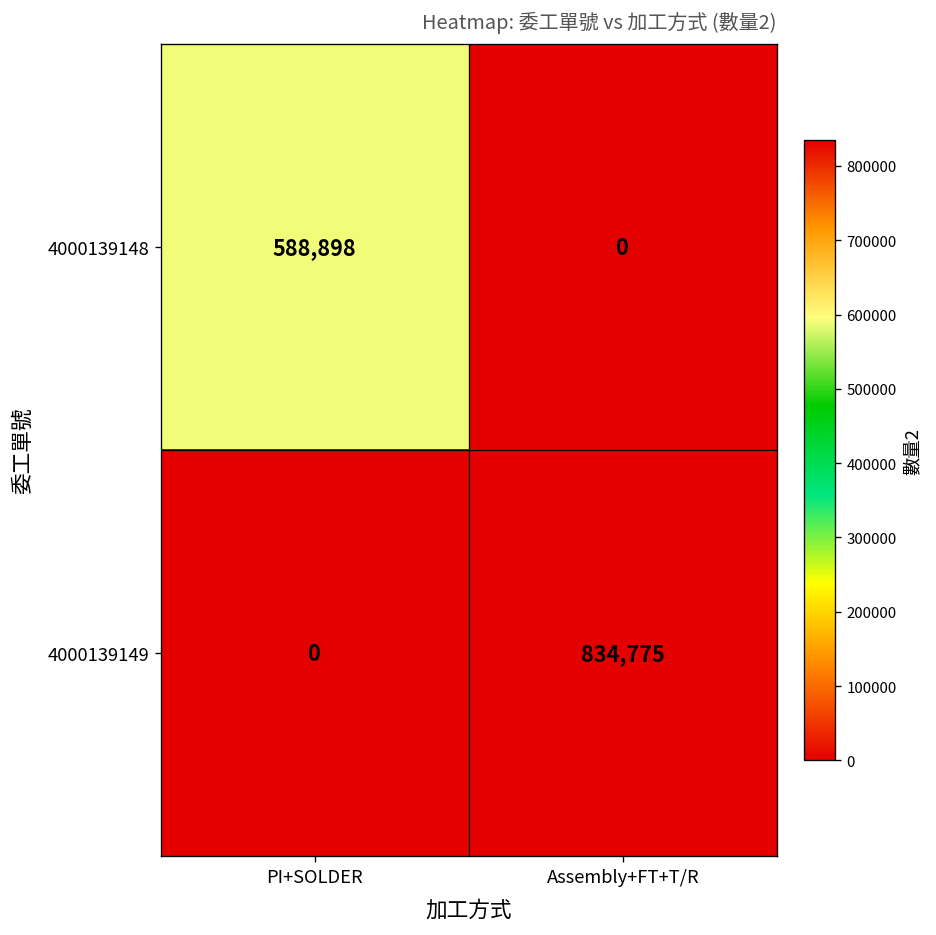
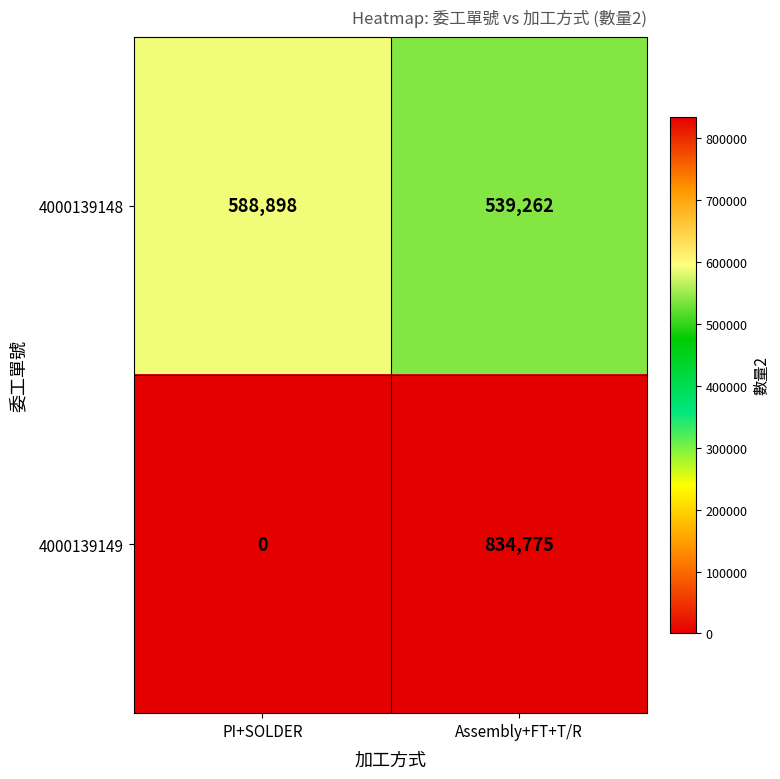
  {
    "4000139148": {
      "PI+SOLDER": "588,898",
-     "Assembly+FT+T/R": "0"
+     "Assembly+FT+T/R": "539,262"
    },
    "4000139149": {
      "PI+SOLDER": "0",
      "Assembly+FT+T/R": "834,775"
    }
  }
